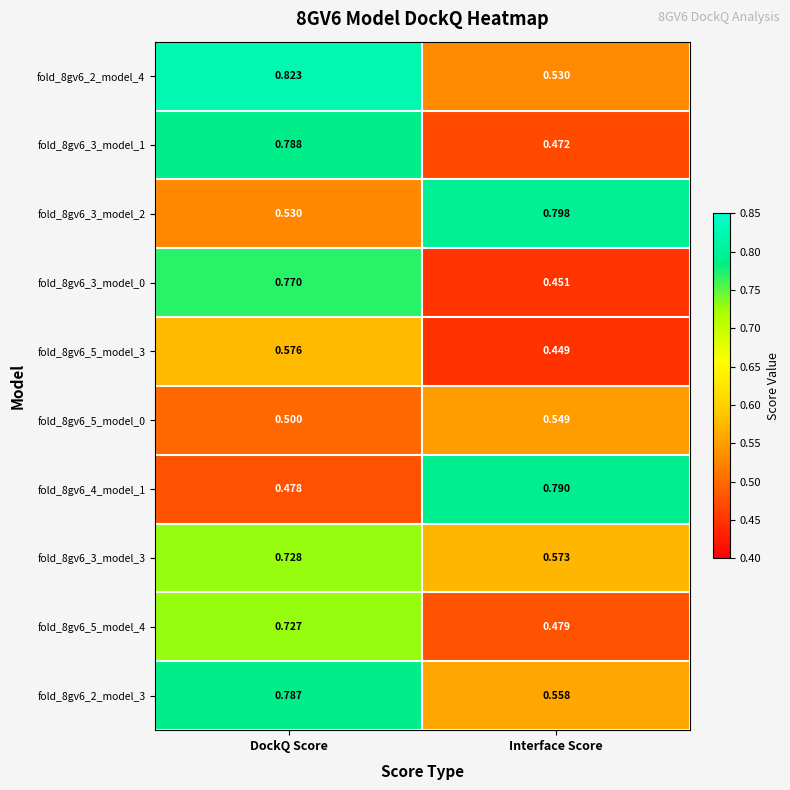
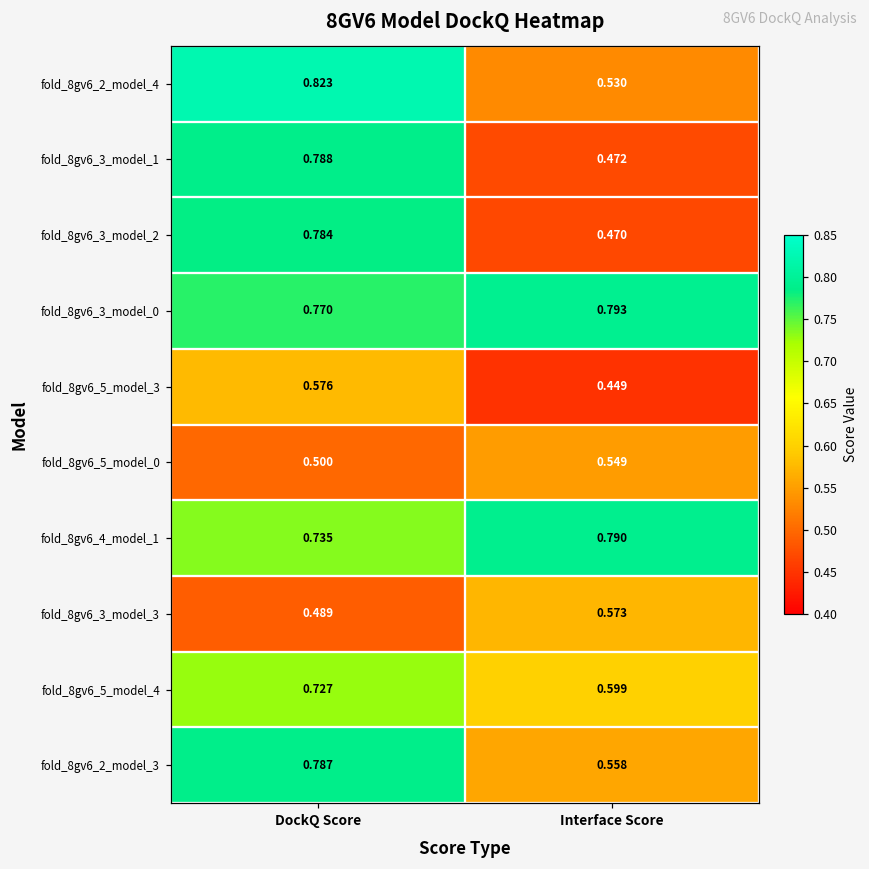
  {
    "fold_8gv6_2_model_4": {
      "DockQ Score": 0.823,
      "Interface Score": 0.530
    },
    "fold_8gv6_3_model_1": {
      "DockQ Score": 0.788,
      "Interface Score": 0.472
    },
    "fold_8gv6_3_model_2": {
-     "DockQ Score": 0.530,
-     "Interface Score": 0.798
+     "DockQ Score": 0.784,
+     "Interface Score": 0.470
    },
    "fold_8gv6_3_model_0": {
      "DockQ Score": 0.770,
-     "Interface Score": 0.451
+     "Interface Score": 0.793
    },
    "fold_8gv6_5_model_3": {
      "DockQ Score": 0.576,
      "Interface Score": 0.449
    },
    "fold_8gv6_5_model_0": {
      "DockQ Score": 0.500,
      "Interface Score": 0.549
    },
    "fold_8gv6_4_model_1": {
-     "DockQ Score": 0.478,
+     "DockQ Score": 0.735,
      "Interface Score": 0.790
    },
    "fold_8gv6_3_model_3": {
-     "DockQ Score": 0.728,
+     "DockQ Score": 0.489,
      "Interface Score": 0.573
    },
    "fold_8gv6_5_model_4": {
      "DockQ Score": 0.727,
-     "Interface Score": 0.479
+     "Interface Score": 0.599
    },
    "fold_8gv6_2_model_3": {
      "DockQ Score": 0.787,
      "Interface Score": 0.558
    }
  }
